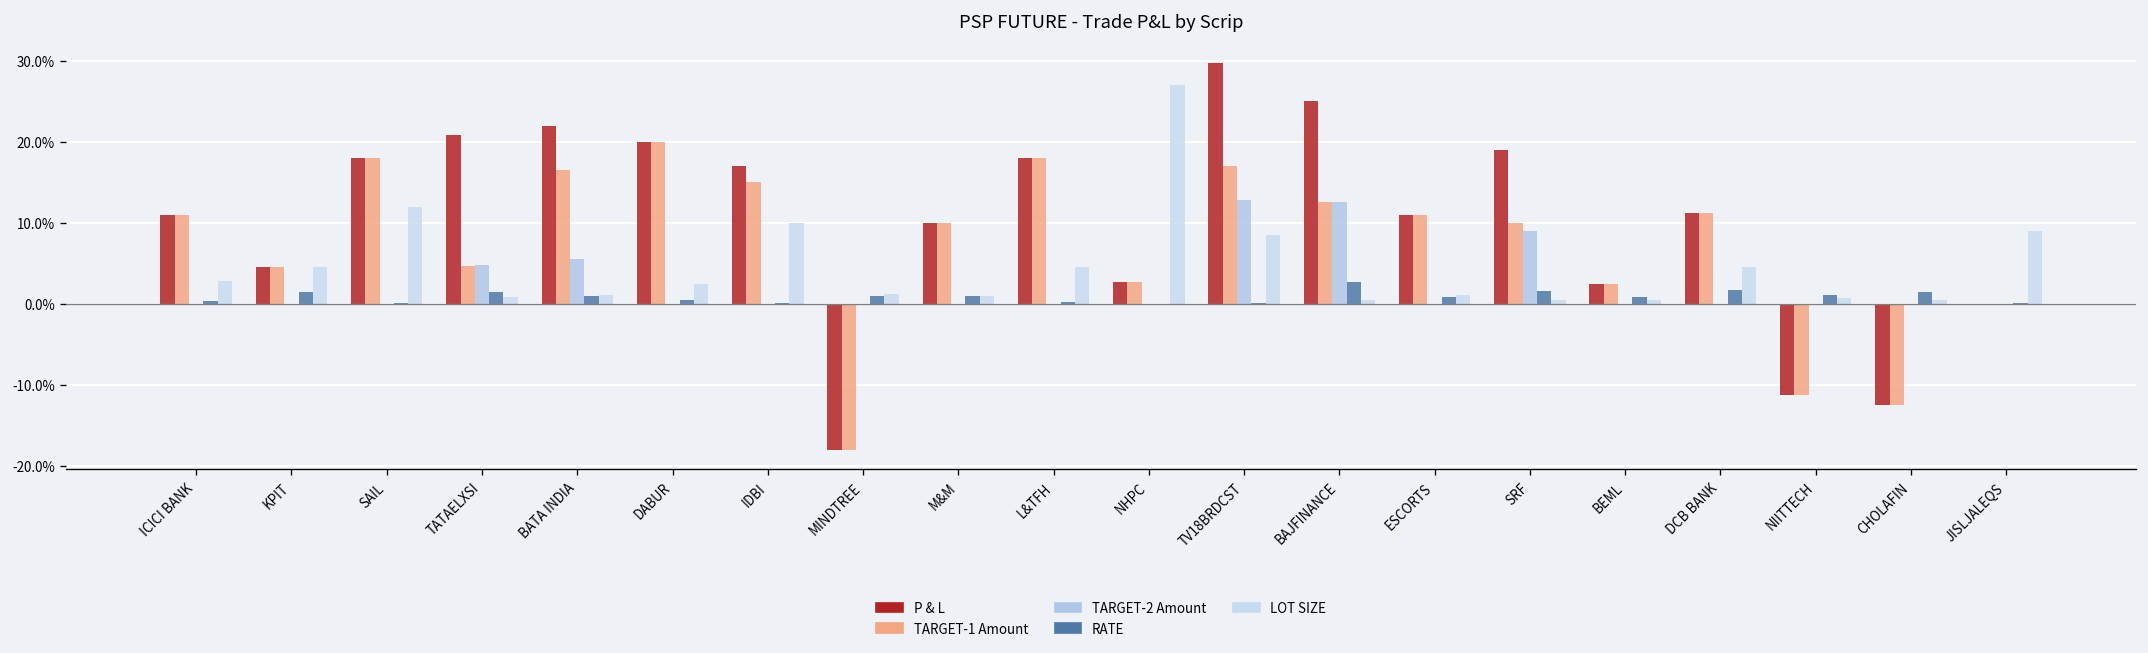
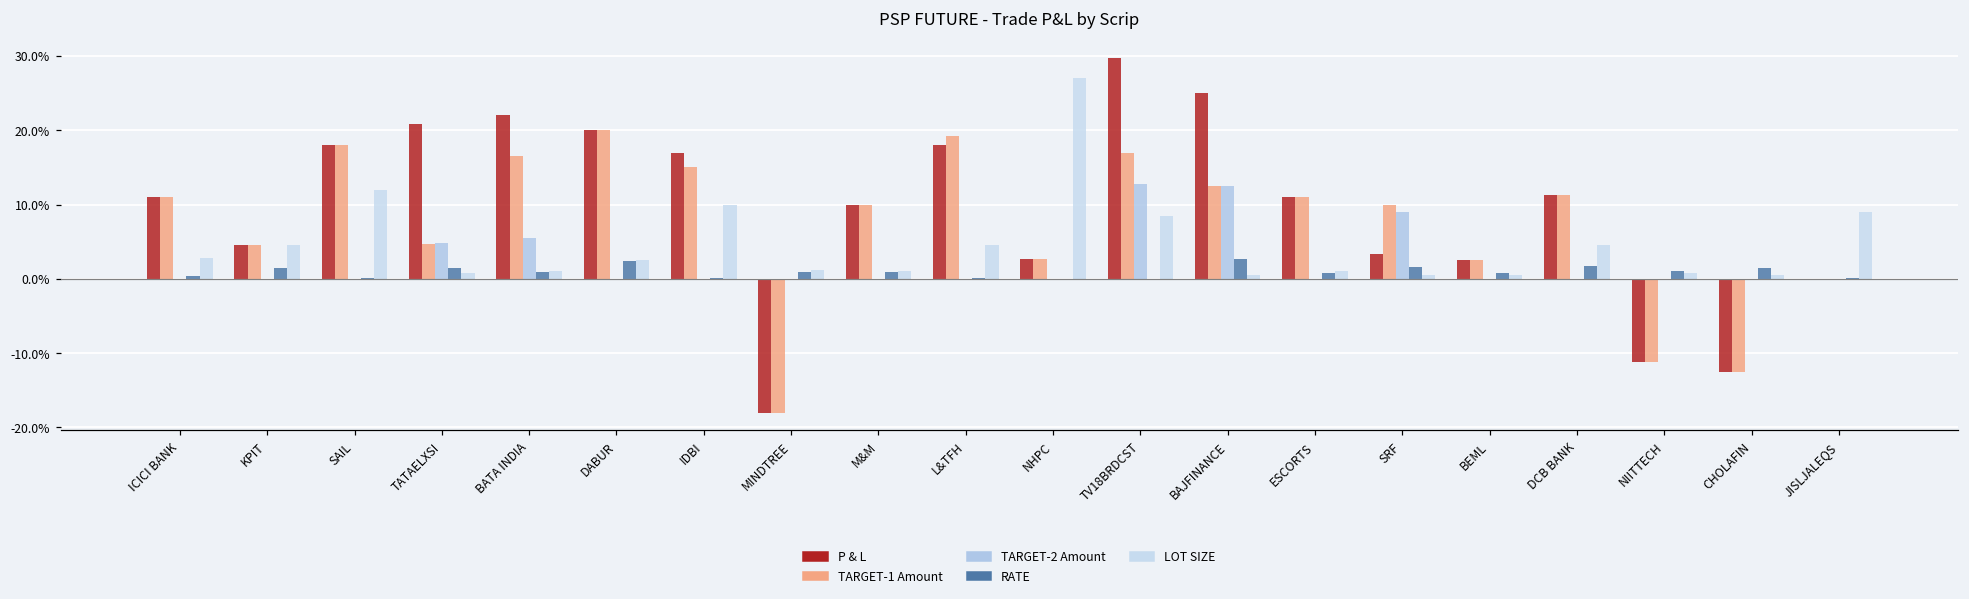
  {
    "P & L": {
      "ICICI BANK": "11%",
      "KPIT": "5%",
      "SAIL": "18%",
      "TATAELXSI": "21%",
      "BATA INDIA": "22%",
      "DABUR": "20%",
      "IDBI": "17%",
      "MINDTREE": "-18%",
      "M&M": "10%",
      "L&TFH": "18%",
      "NHPC": "3%",
      "TV18BRDCST": "30%",
      "BAJFINANCE": "25%",
      "ESCORTS": "11%",
-     "SRF": "19%",
+     "SRF": "3%",
      "BEML": "3%",
      "DCB BANK": "11%",
      "NIITTECH": "-11%",
      "CHOLAFIN": "-13%",
      "JISLJALEQS": "0%"
    },
    "TARGET-1 Amount": {
      "ICICI BANK": "11%",
      "KPIT": "5%",
      "SAIL": "18%",
      "TATAELXSI": "5%",
      "BATA INDIA": "17%",
      "DABUR": "20%",
      "IDBI": "15%",
      "MINDTREE": "-18%",
      "M&M": "10%",
-     "L&TFH": "18%",
+     "L&TFH": "19%",
      "NHPC": "3%",
      "TV18BRDCST": "17%",
      "BAJFINANCE": "13%",
      "ESCORTS": "11%",
      "SRF": "10%",
      "BEML": "3%",
      "DCB BANK": "11%",
      "NIITTECH": "-11%",
      "CHOLAFIN": "-13%",
      "JISLJALEQS": "0%"
    },
    "RATE": {
      "KPIT": "2%",
      "TATAELXSI": "1%",
      "BATA INDIA": "1%",
-     "DABUR": "0%",
+     "DABUR": "2%",
      "MINDTREE": "1%",
      "M&M": "1%",
      "BAJFINANCE": "3%",
      "ESCORTS": "1%",
      "SRF": "2%",
      "BEML": "1%",
      "DCB BANK": "2%",
      "NIITTECH": "1%",
      "CHOLAFIN": "1%"
    }
  }
